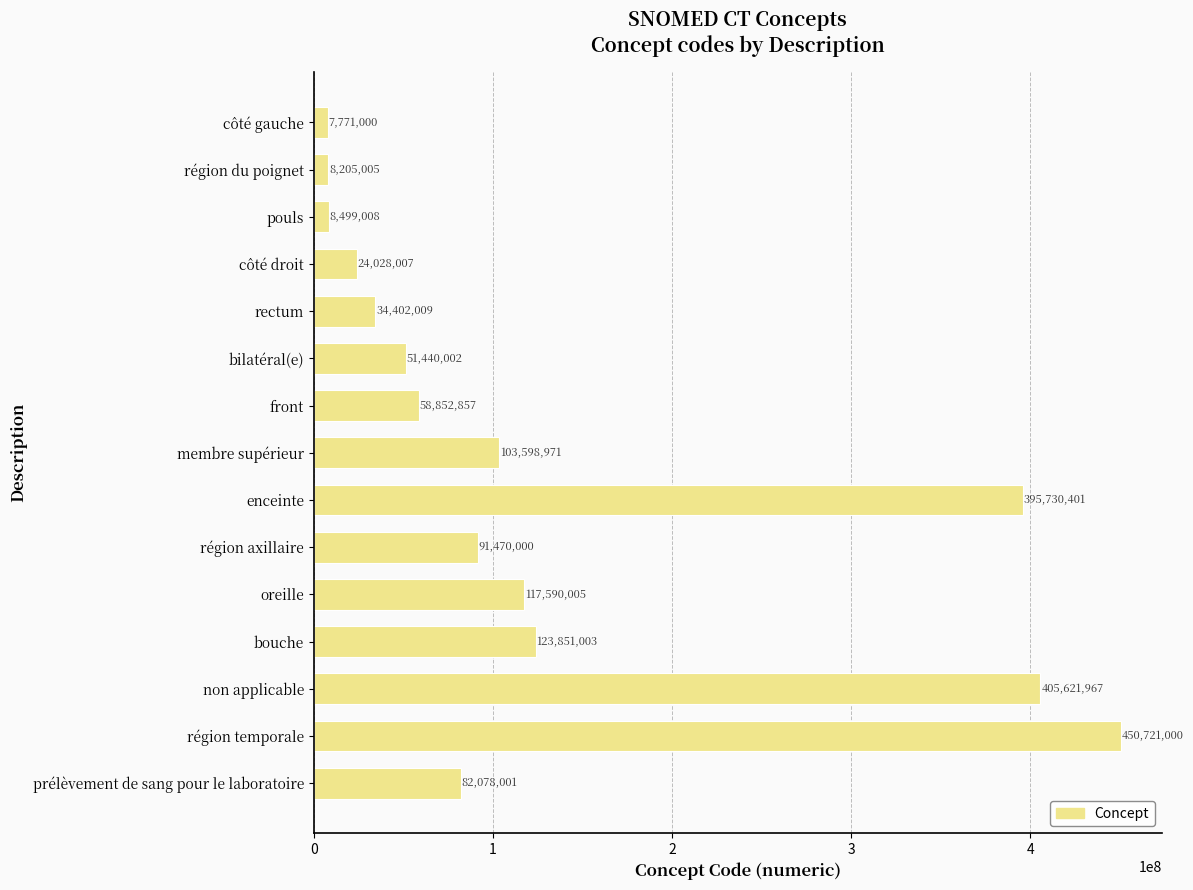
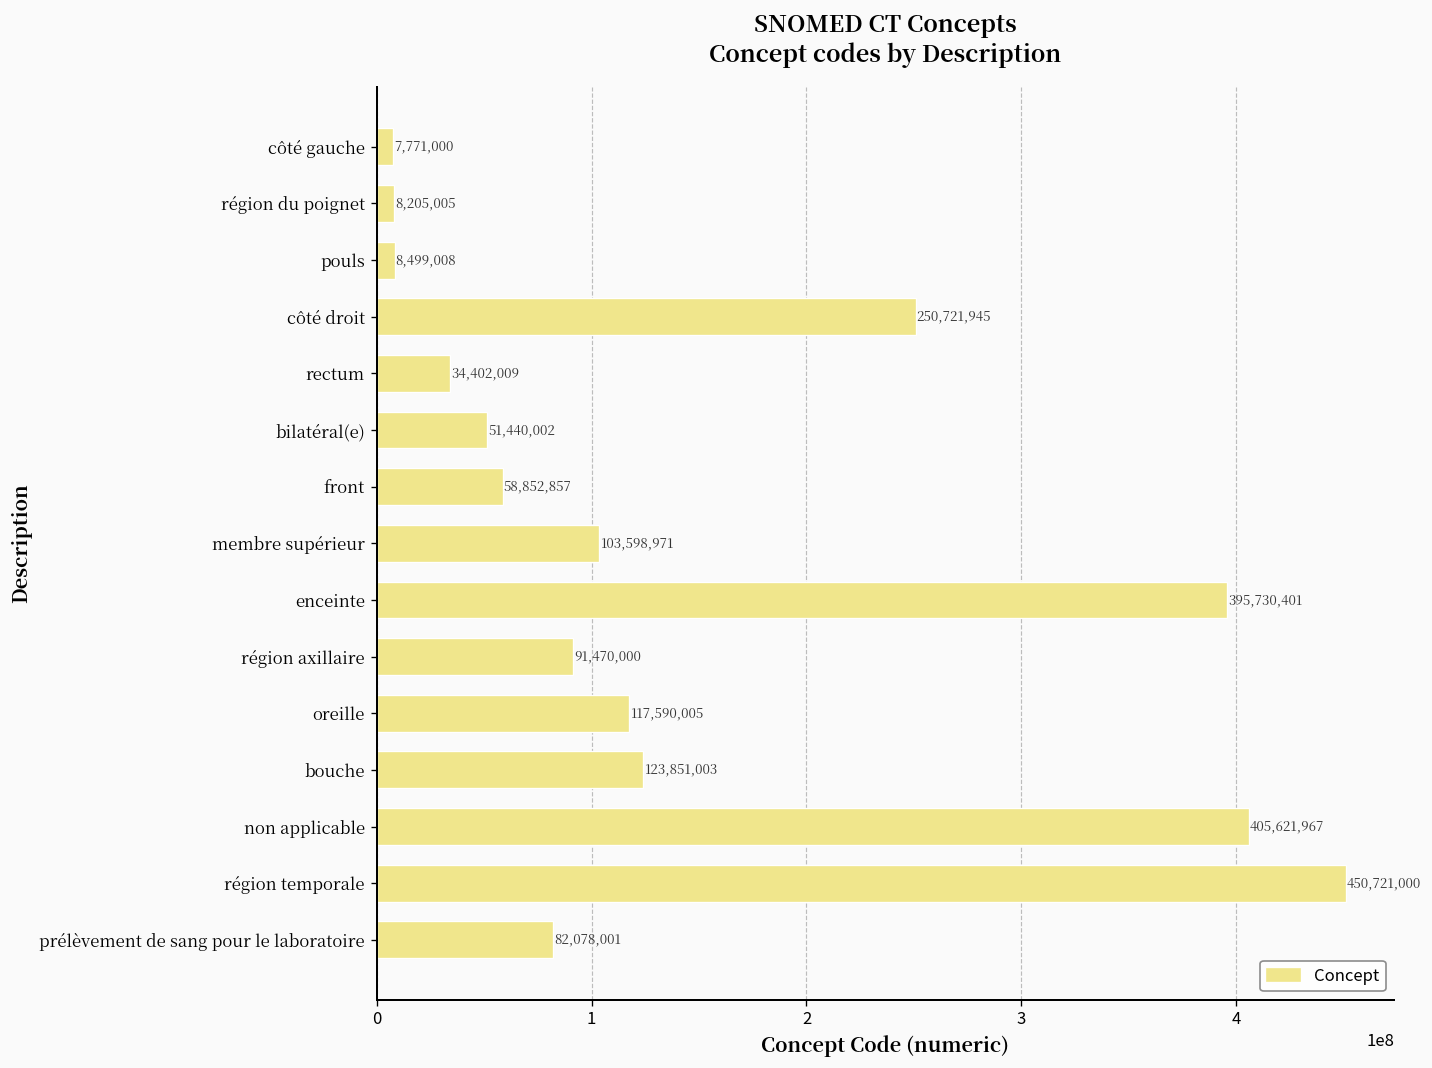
  {
    "côté gauche": "7,771,000",
    "région du poignet": "8,205,005",
    "pouls": "8,499,008",
-   "côté droit": "24,028,007",
+   "côté droit": "250,721,945",
    "rectum": "34,402,009",
    "bilatéral(e)": "51,440,002",
    "front": "58,852,857",
    "membre supérieur": "103,598,971",
    "enceinte": "395,730,401",
    "région axillaire": "91,470,000",
    "oreille": "117,590,005",
    "bouche": "123,851,003",
    "non applicable": "405,621,967",
    "région temporale": "450,721,000",
    "prélèvement de sang pour le laboratoire": "82,078,001"
  }
